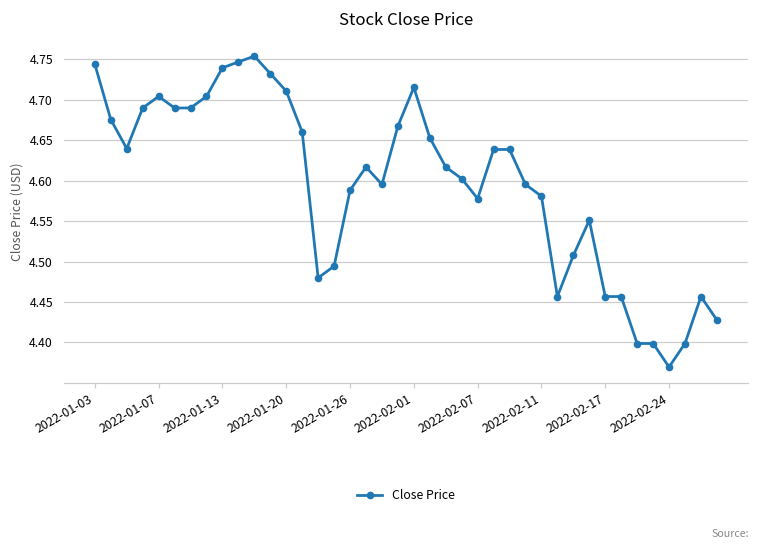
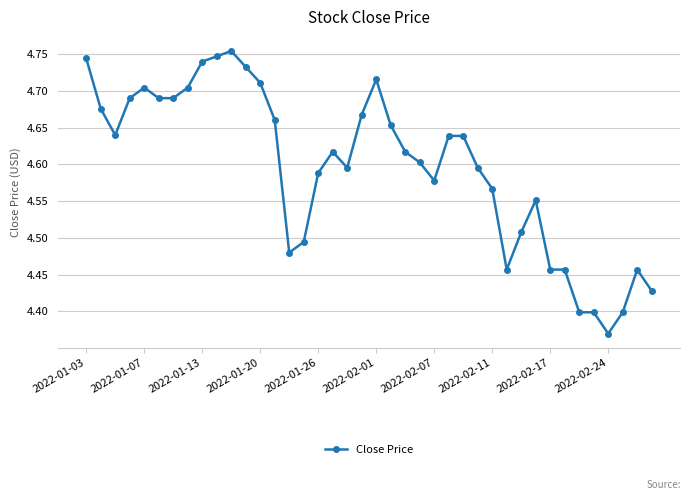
  {
    "2022-01-03": 4.74,
    "2022-01-07": 4.70,
    "2022-01-13": 4.74,
    "2022-01-20": 4.71,
    "2022-01-26": 4.59,
    "2022-02-01": 4.72,
    "2022-02-07": 4.58,
-   "2022-02-11": 4.58,
+   "2022-02-11": 4.57,
    "2022-02-17": 4.46,
    "2022-02-24": 4.37
  }
